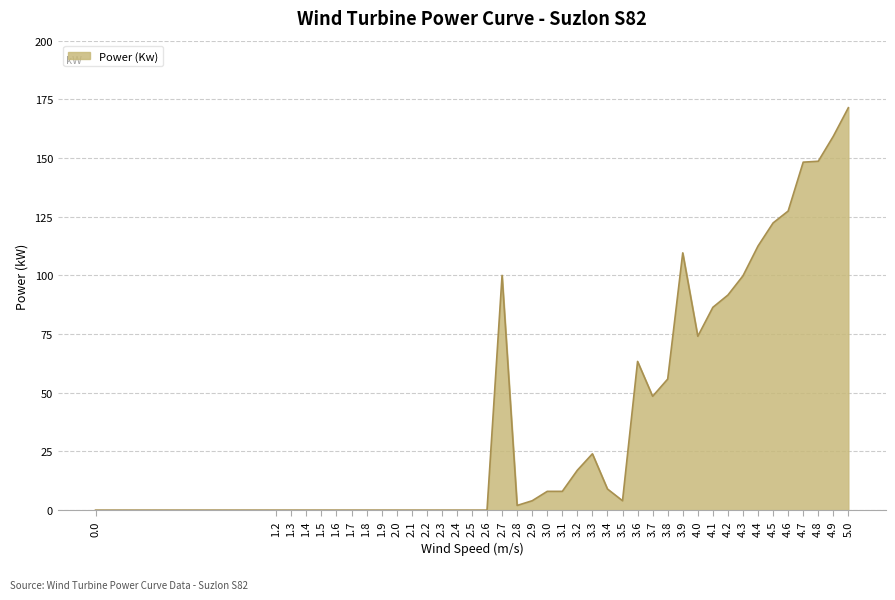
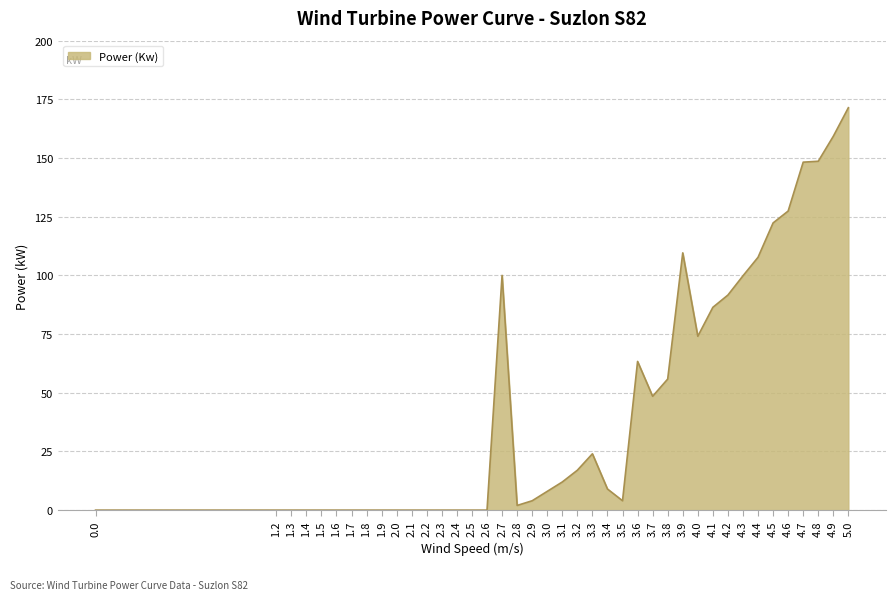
  {
    "0.0": 0,
    "1.2": 0,
    "1.3": 0,
    "1.4": 0,
    "1.5": 0,
    "1.6": 0,
    "1.7": 0,
    "1.8": 0,
    "1.9": 0,
    "2.0": 0,
    "2.1": 0,
    "2.2": 0,
    "2.3": 0,
    "2.4": 0,
    "2.5": 0,
    "2.6": 0,
    "2.7": 100,
    "2.8": 2,
    "2.9": 4,
    "3.0": 8,
-   "3.1": 8,
+   "3.1": 12,
    "3.2": 17,
    "3.3": 24,
    "3.4": 9,
    "3.5": 4,
    "3.6": 63,
    "3.7": 49,
    "3.8": 56,
    "3.9": 110,
    "4.0": 74,
    "4.1": 86,
    "4.2": 92,
    "4.3": 100,
-   "4.4": 113,
+   "4.4": 108,
    "4.5": 122,
    "4.6": 127,
    "4.7": 148,
    "4.8": 149,
    "4.9": 159,
    "5.0": 171
  }
